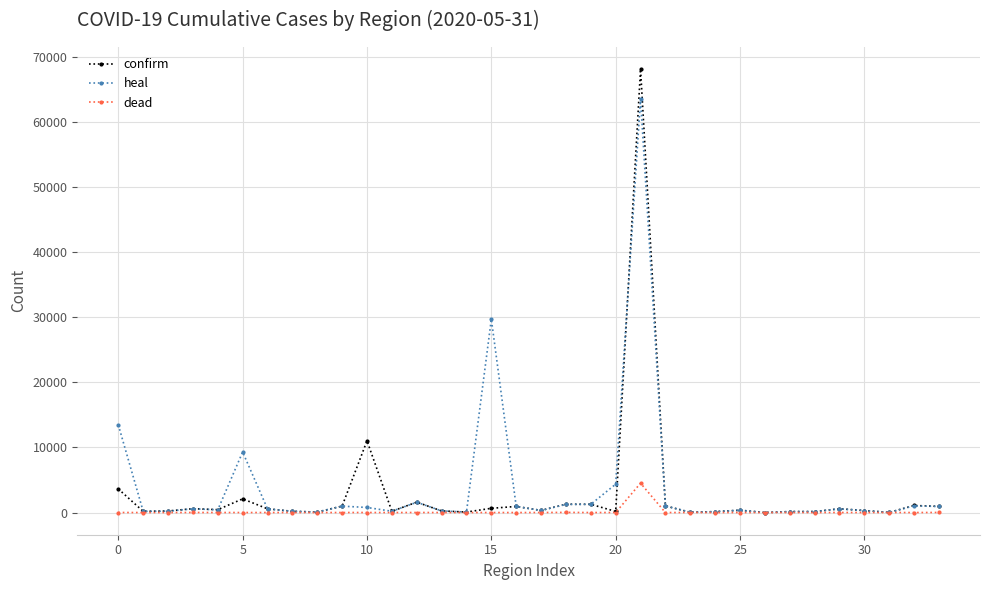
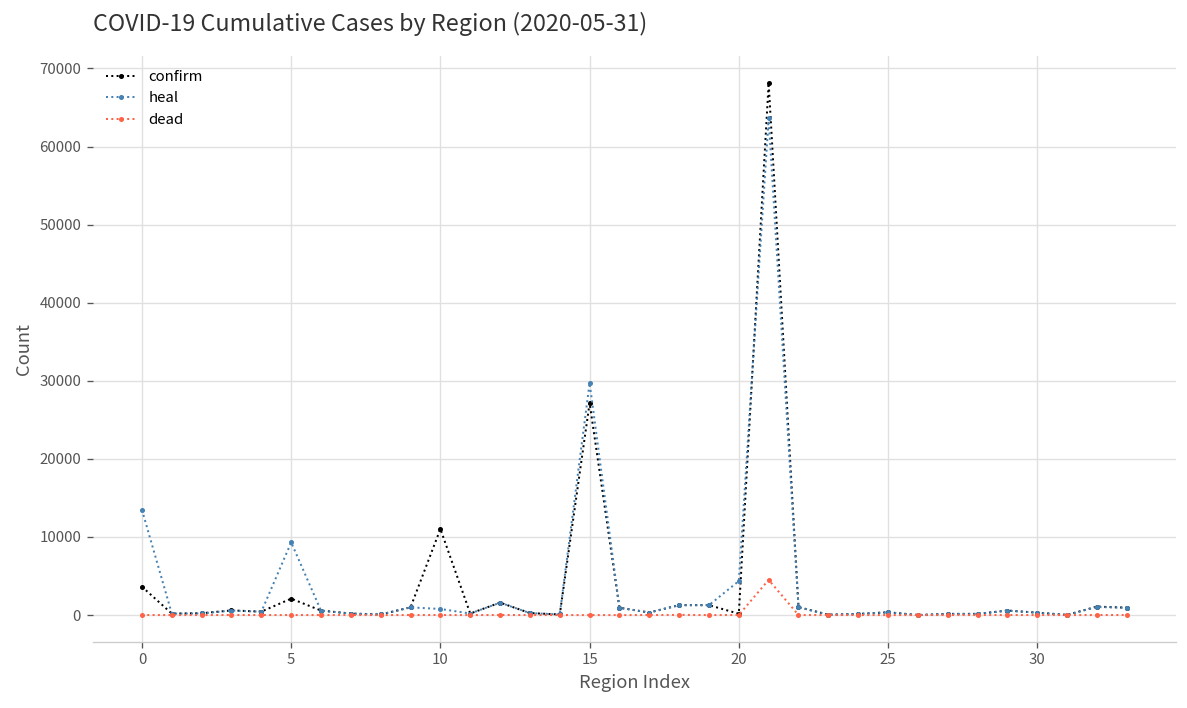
  {
    "confirm": {
      "0": 4000,
      "5": 2000,
      "10": 11000,
-     "15": 1000
+     "15": 27000
    },
    "heal": {
      "0": 13000,
      "5": 9000,
      "10": 1000,
      "15": 30000,
      "20": 4000
    },
    "dead": {
      "0": 0,
      "5": 0,
      "10": 0,
      "15": 0
    }
  }
